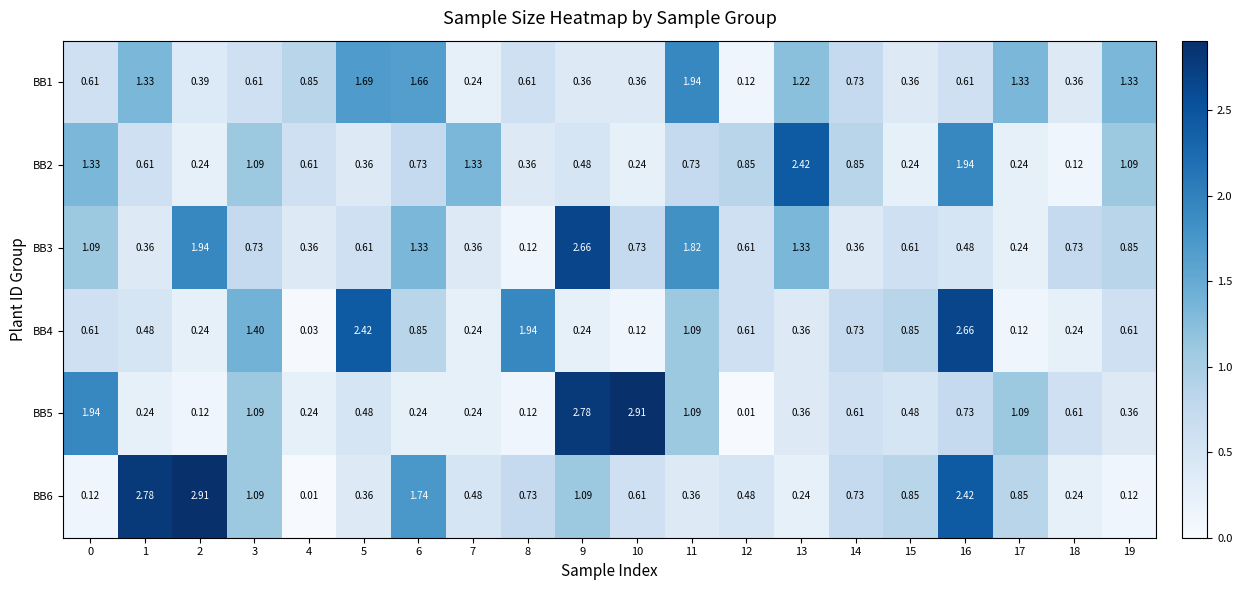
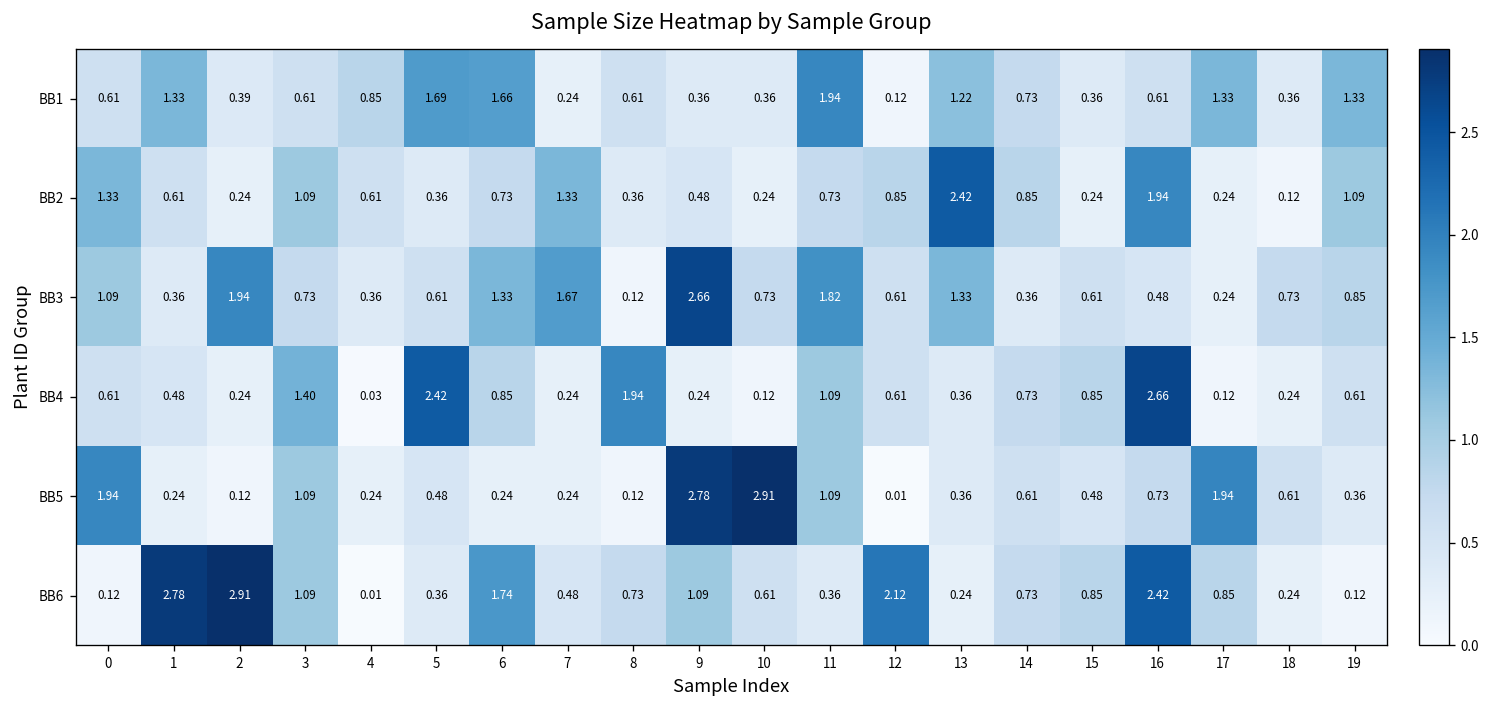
  {
    "BB1": {
      "0": 0.61,
      "1": 1.33,
      "2": 0.39,
      "3": 0.61,
      "4": 0.85,
      "5": 1.69,
      "6": 1.66,
      "7": 0.24,
      "8": 0.61,
      "9": 0.36,
      "10": 0.36,
      "11": 1.94,
      "12": 0.12,
      "13": 1.22,
      "14": 0.73,
      "15": 0.36,
      "16": 0.61,
      "17": 1.33,
      "18": 0.36,
      "19": 1.33
    },
    "BB2": {
      "0": 1.33,
      "1": 0.61,
      "2": 0.24,
      "3": 1.09,
      "4": 0.61,
      "5": 0.36,
      "6": 0.73,
      "7": 1.33,
      "8": 0.36,
      "9": 0.48,
      "10": 0.24,
      "11": 0.73,
      "12": 0.85,
      "13": 2.42,
      "14": 0.85,
      "15": 0.24,
      "16": 1.94,
      "17": 0.24,
      "18": 0.12,
      "19": 1.09
    },
    "BB3": {
      "0": 1.09,
      "1": 0.36,
      "2": 1.94,
      "3": 0.73,
      "4": 0.36,
      "5": 0.61,
      "6": 1.33,
-     "7": 0.36,
+     "7": 1.67,
      "8": 0.12,
      "9": 2.66,
      "10": 0.73,
      "11": 1.82,
      "12": 0.61,
      "13": 1.33,
      "14": 0.36,
      "15": 0.61,
      "16": 0.48,
      "17": 0.24,
      "18": 0.73,
      "19": 0.85
    },
    "BB4": {
      "0": 0.61,
      "1": 0.48,
      "2": 0.24,
      "3": 1.40,
      "4": 0.03,
      "5": 2.42,
      "6": 0.85,
      "7": 0.24,
      "8": 1.94,
      "9": 0.24,
      "10": 0.12,
      "11": 1.09,
      "12": 0.61,
      "13": 0.36,
      "14": 0.73,
      "15": 0.85,
      "16": 2.66,
      "17": 0.12,
      "18": 0.24,
      "19": 0.61
    },
    "BB5": {
      "0": 1.94,
      "1": 0.24,
      "2": 0.12,
      "3": 1.09,
      "4": 0.24,
      "5": 0.48,
      "6": 0.24,
      "7": 0.24,
      "8": 0.12,
      "9": 2.78,
      "10": 2.91,
      "11": 1.09,
      "12": 0.01,
      "13": 0.36,
      "14": 0.61,
      "15": 0.48,
      "16": 0.73,
-     "17": 1.09,
+     "17": 1.94,
      "18": 0.61,
      "19": 0.36
    },
    "BB6": {
      "0": 0.12,
      "1": 2.78,
      "2": 2.91,
      "3": 1.09,
      "4": 0.01,
      "5": 0.36,
      "6": 1.74,
      "7": 0.48,
      "8": 0.73,
      "9": 1.09,
      "10": 0.61,
      "11": 0.36,
-     "12": 0.48,
+     "12": 2.12,
      "13": 0.24,
      "14": 0.73,
      "15": 0.85,
      "16": 2.42,
      "17": 0.85,
      "18": 0.24,
      "19": 0.12
    }
  }
